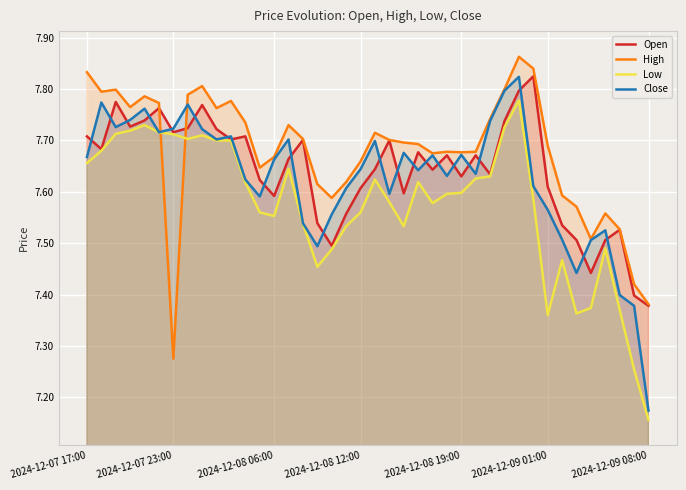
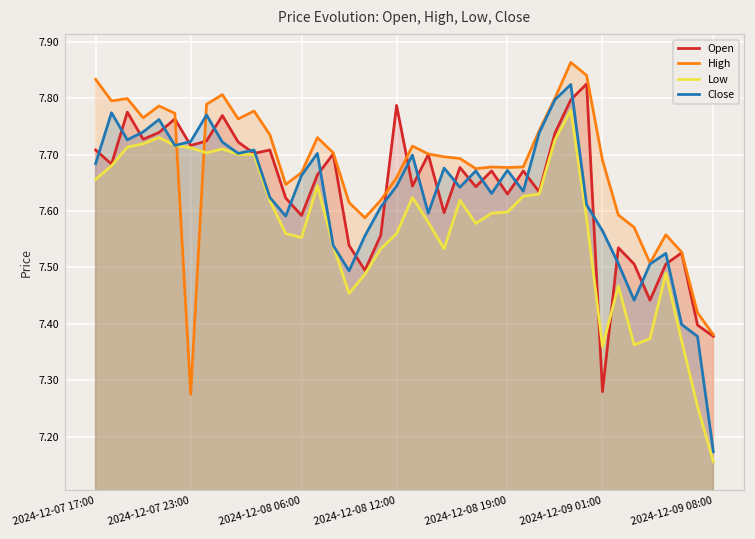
  {
    "Open": {
      "2024-12-07 17:00": 7.71,
      "2024-12-08 06:00": 7.59,
-     "2024-12-08 12:00": 7.61,
+     "2024-12-08 12:00": 7.79,
      "2024-12-08 19:00": 7.63,
-     "2024-12-09 01:00": 7.61
+     "2024-12-09 01:00": 7.28
    },
    "High": {
      "2024-12-07 17:00": 7.83,
      "2024-12-07 23:00": 7.28,
      "2024-12-08 06:00": 7.67,
      "2024-12-08 12:00": 7.66,
      "2024-12-08 19:00": 7.68,
      "2024-12-09 01:00": 7.69
    },
    "Low": {
      "2024-12-07 17:00": 7.66,
      "2024-12-08 06:00": 7.55,
      "2024-12-08 12:00": 7.56,
      "2024-12-08 19:00": 7.60,
      "2024-12-09 01:00": 7.36,
      "2024-12-09 08:00": 7.16
    },
    "Close": {
-     "2024-12-07 17:00": 7.67,
+     "2024-12-07 17:00": 7.68,
      "2024-12-07 23:00": 7.72,
      "2024-12-08 06:00": 7.66,
      "2024-12-08 12:00": 7.64,
      "2024-12-08 19:00": 7.67,
      "2024-12-09 01:00": 7.57,
      "2024-12-09 08:00": 7.17
    }
  }
